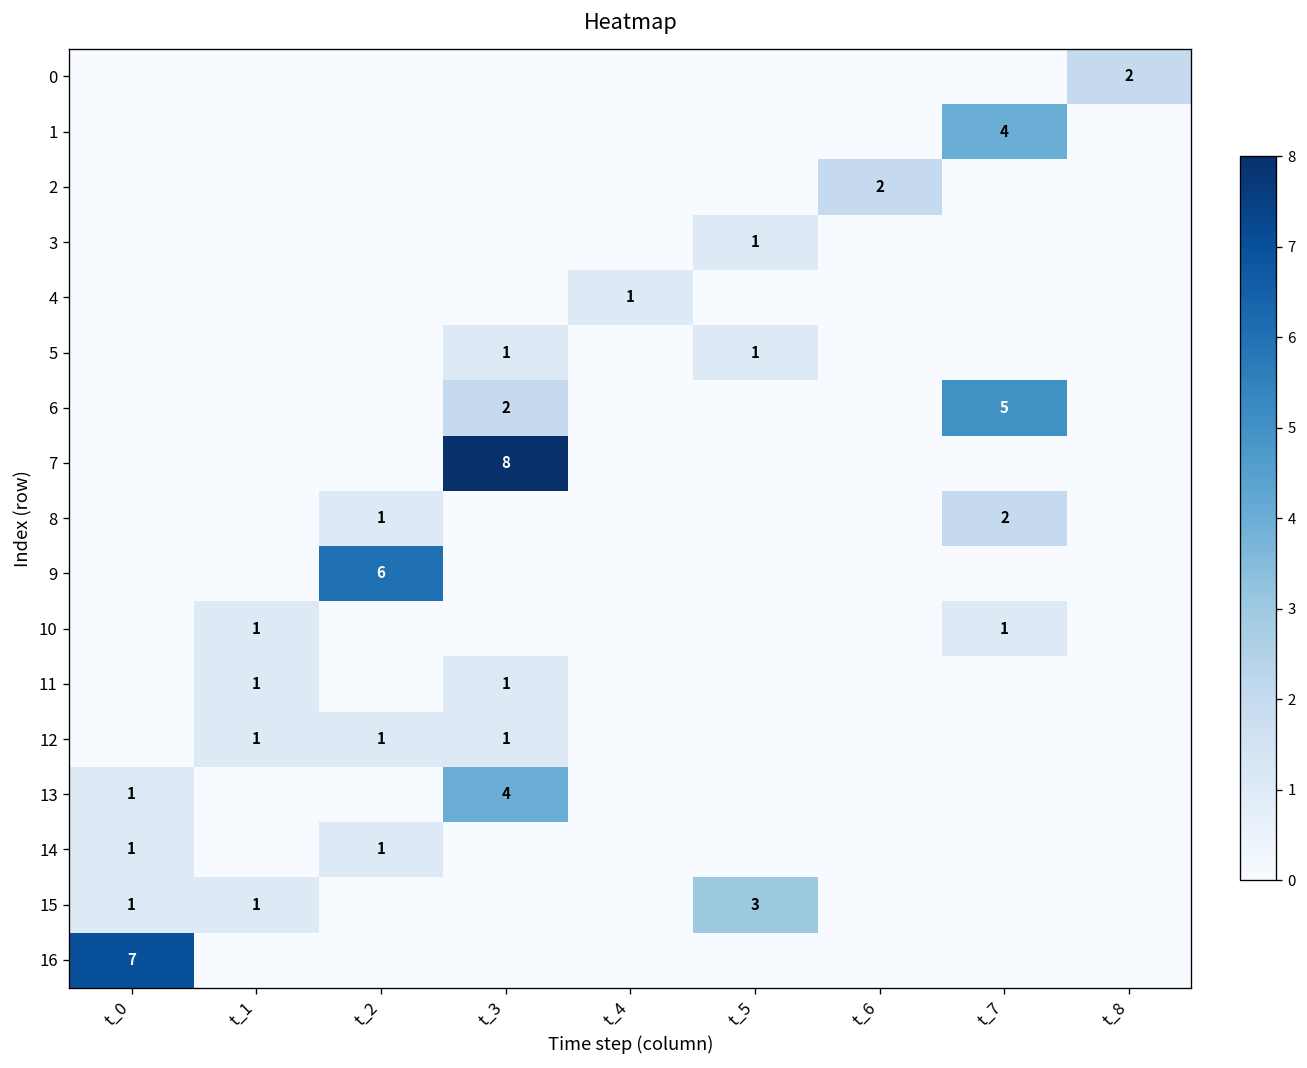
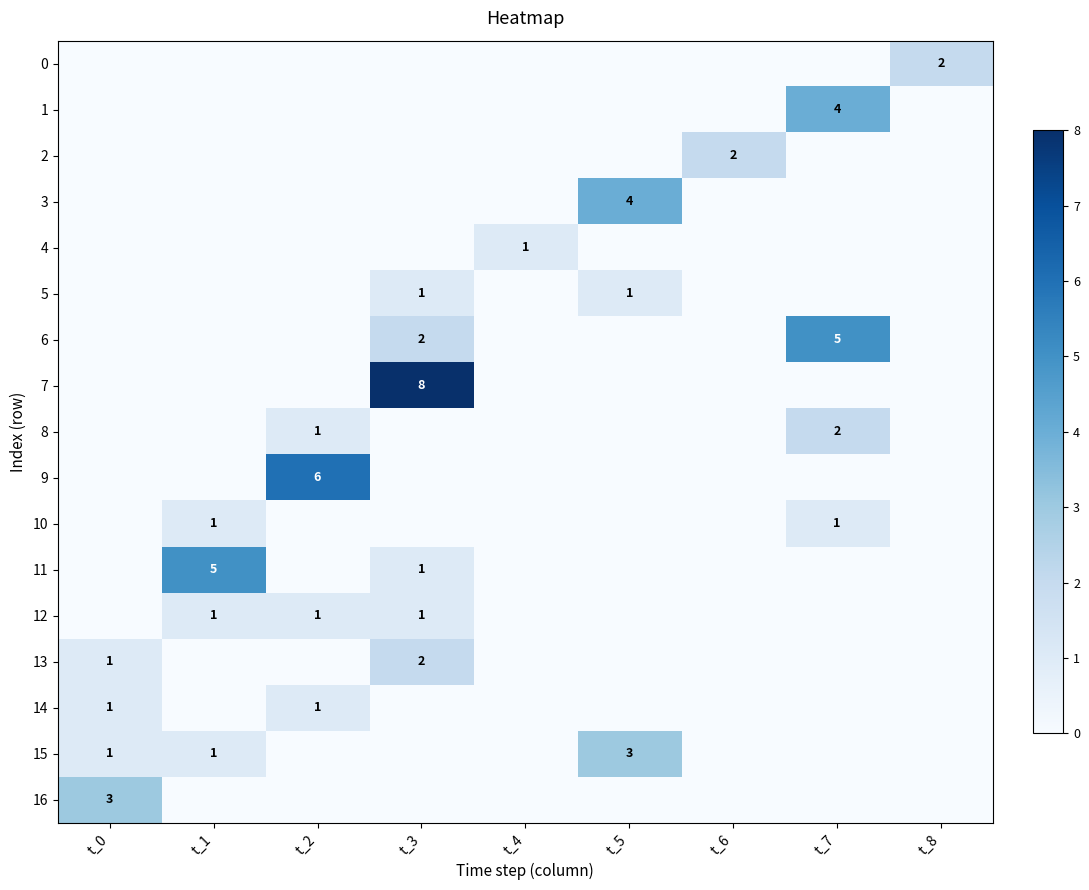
  {
    "0": {
      "t_8": 2
    },
    "1": {
      "t_7": 4
    },
    "2": {
      "t_6": 2
    },
    "3": {
-     "t_5": 1
+     "t_5": 4
    },
    "4": {
      "t_4": 1
    },
    "5": {
      "t_3": 1,
      "t_5": 1
    },
    "6": {
      "t_3": 2,
      "t_7": 5
    },
    "7": {
      "t_3": 8
    },
    "8": {
      "t_2": 1,
      "t_7": 2
    },
    "9": {
      "t_2": 6
    },
    "10": {
      "t_1": 1,
      "t_7": 1
    },
    "11": {
-     "t_1": 1,
+     "t_1": 5,
      "t_3": 1
    },
    "12": {
      "t_1": 1,
      "t_2": 1,
      "t_3": 1
    },
    "13": {
      "t_0": 1,
-     "t_3": 4
+     "t_3": 2
    },
    "14": {
      "t_0": 1,
      "t_2": 1
    },
    "15": {
      "t_0": 1,
      "t_1": 1,
      "t_5": 3
    },
    "16": {
-     "t_0": 7
+     "t_0": 3
    }
  }
